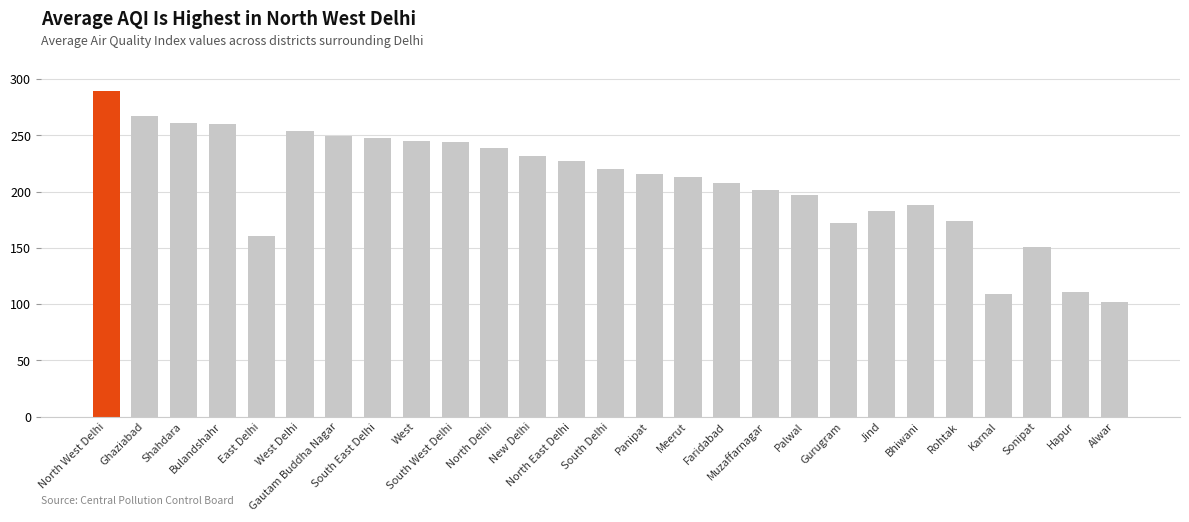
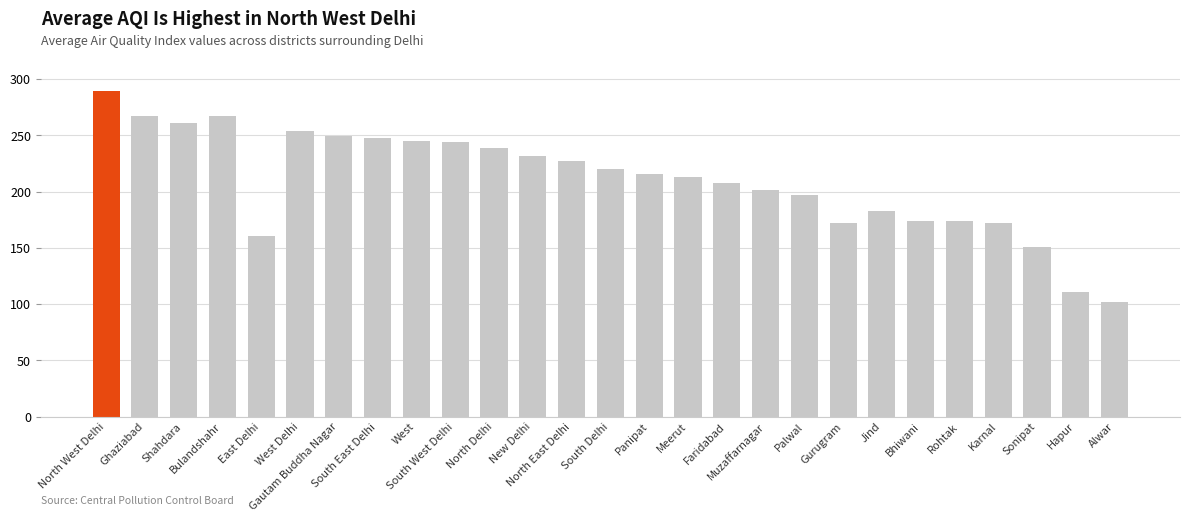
  {
    "North West Delhi": 289,
    "Ghaziabad": 268,
    "Shahdara": 261,
-   "Bulandshahr": 260,
+   "Bulandshahr": 268,
    "East Delhi": 161,
    "West Delhi": 254,
    "Gautam Buddha Nagar": 250,
    "South East Delhi": 248,
    "West": 245,
    "South West Delhi": 244,
    "North Delhi": 239,
    "New Delhi": 231,
    "North East Delhi": 227,
    "South Delhi": 220,
    "Panipat": 215,
    "Meerut": 213,
    "Faridabad": 207,
    "Muzaffarnagar": 202,
    "Palwal": 197,
    "Gurugram": 172,
    "Jind": 182,
-   "Bhiwani": 188,
+   "Bhiwani": 174,
    "Rohtak": 173,
-   "Karnal": 109,
+   "Karnal": 172,
    "Sonipat": 151,
    "Hapur": 111,
    "Alwar": 102
  }
